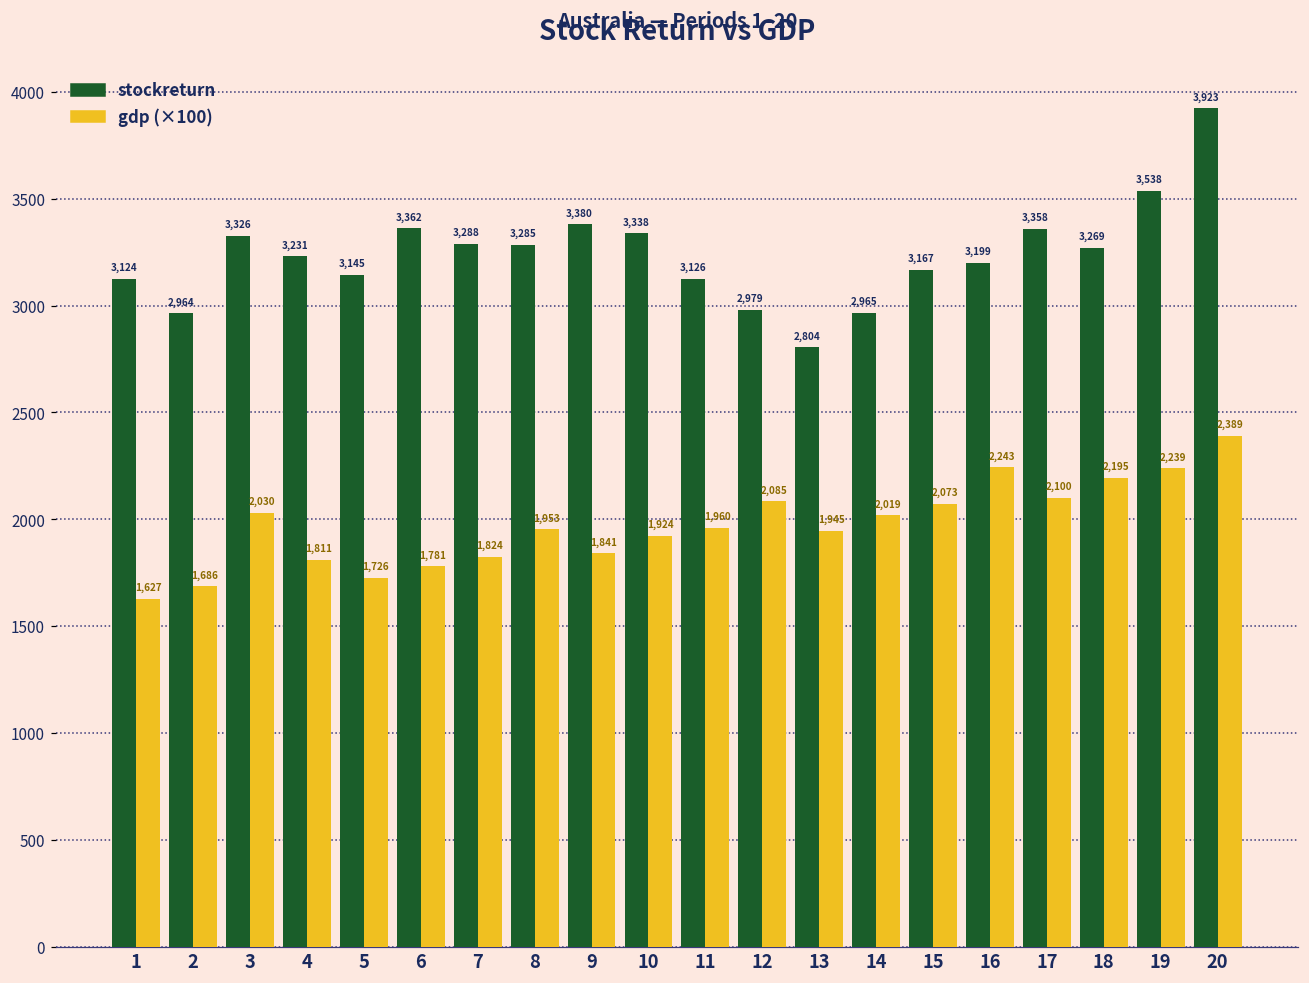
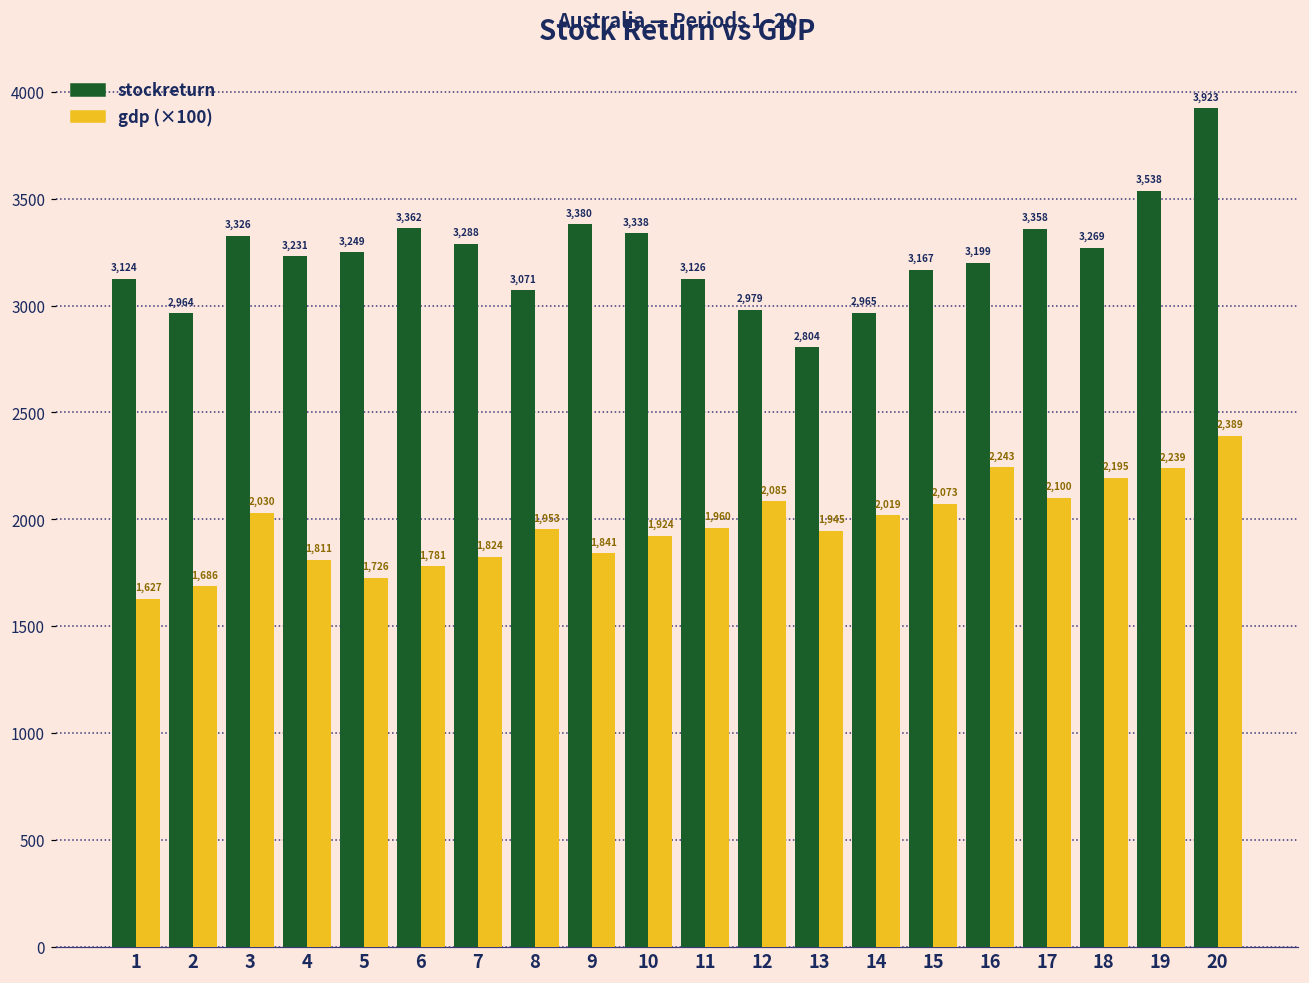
  {
    "stockreturn": {
      "1": "3,124",
      "2": "2,964",
      "3": "3,326",
      "4": "3,231",
-     "5": "3,145",
+     "5": "3,249",
      "6": "3,362",
      "7": "3,288",
-     "8": "3,285",
+     "8": "3,071",
      "9": "3,380",
      "10": "3,338",
      "11": "3,126",
      "12": "2,979",
      "13": "2,804",
      "14": "2,965",
      "15": "3,167",
      "16": "3,199",
      "17": "3,358",
      "18": "3,269",
      "19": "3,538",
      "20": "3,923"
    },
    "gdp (×100)": {
      "1": "1,627",
      "2": "1,686",
      "3": "2,030",
      "4": "1,811",
      "5": "1,726",
      "6": "1,781",
      "7": "1,824",
      "8": "1,953",
      "9": "1,841",
      "10": "1,924",
      "11": "1,960",
      "12": "2,085",
      "13": "1,945",
      "14": "2,019",
      "15": "2,073",
      "16": "2,243",
      "17": "2,100",
      "18": "2,195",
      "19": "2,239",
      "20": "2,389"
    }
  }
